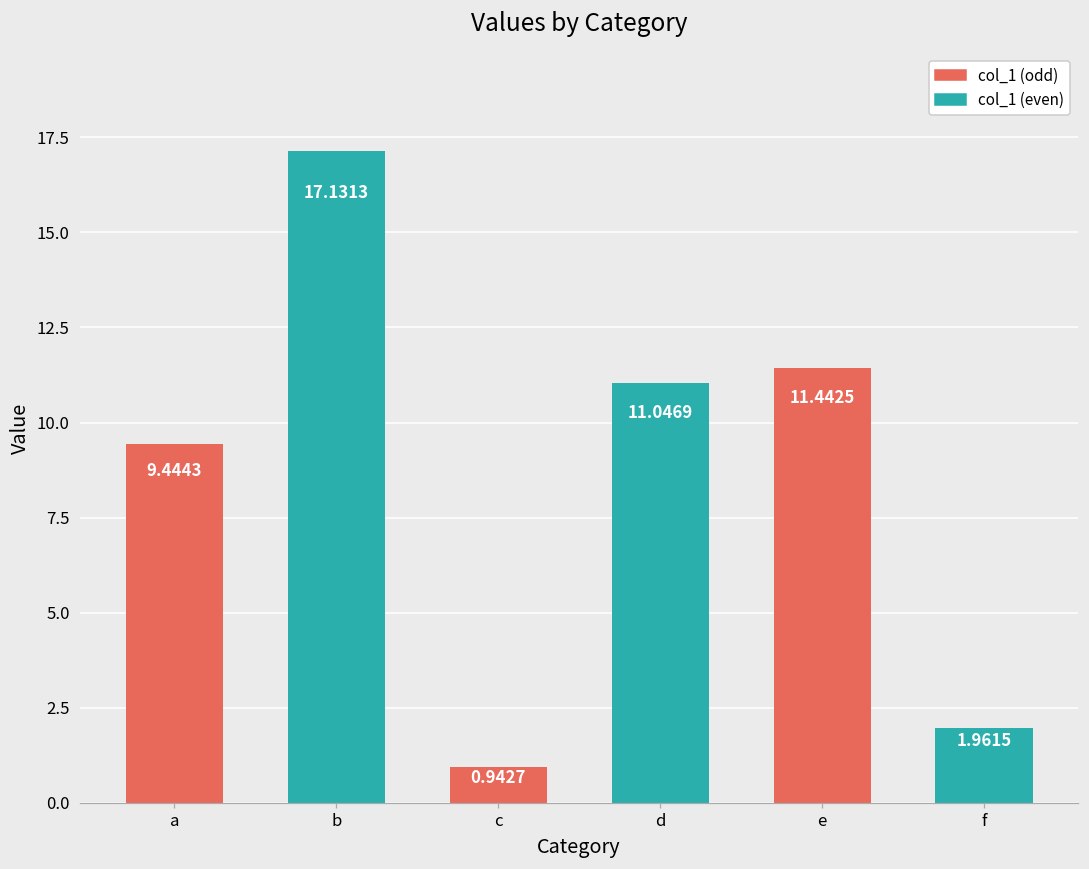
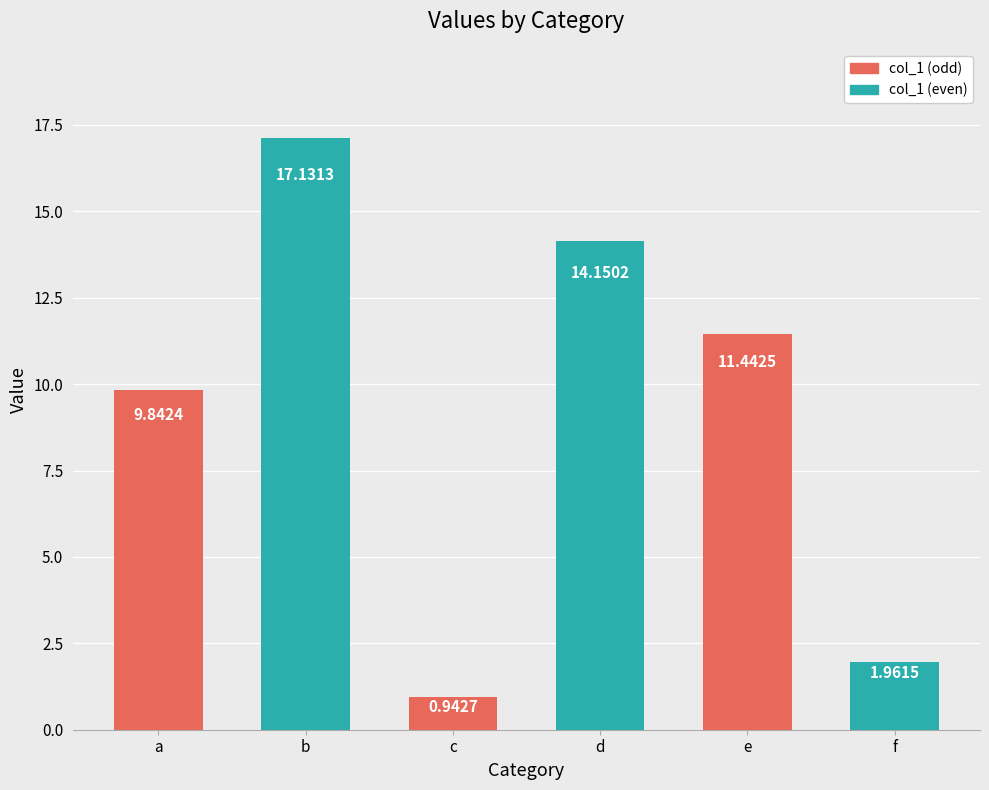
  {
-   "a": 9.4443,
+   "a": 9.8424,
    "b": 17.1313,
    "c": 0.9427,
-   "d": 11.0469,
+   "d": 14.1502,
    "e": 11.4425,
    "f": 1.9615
  }
